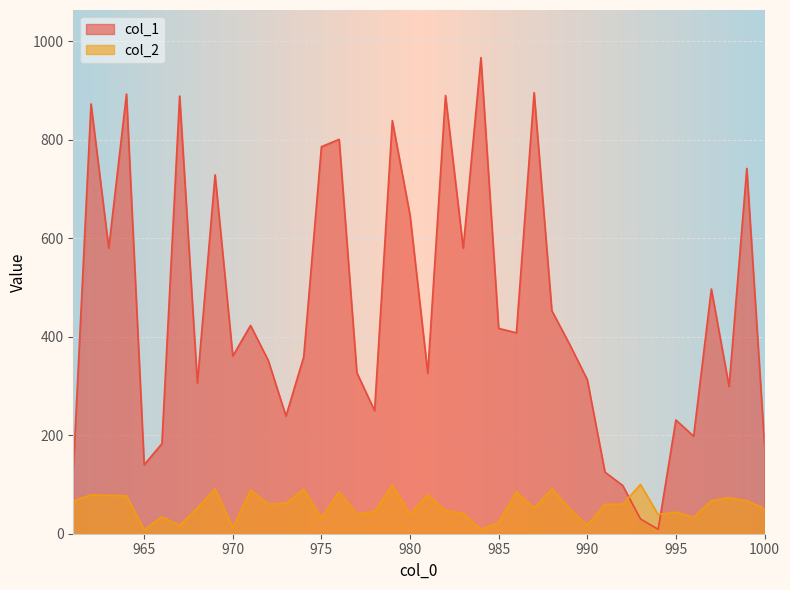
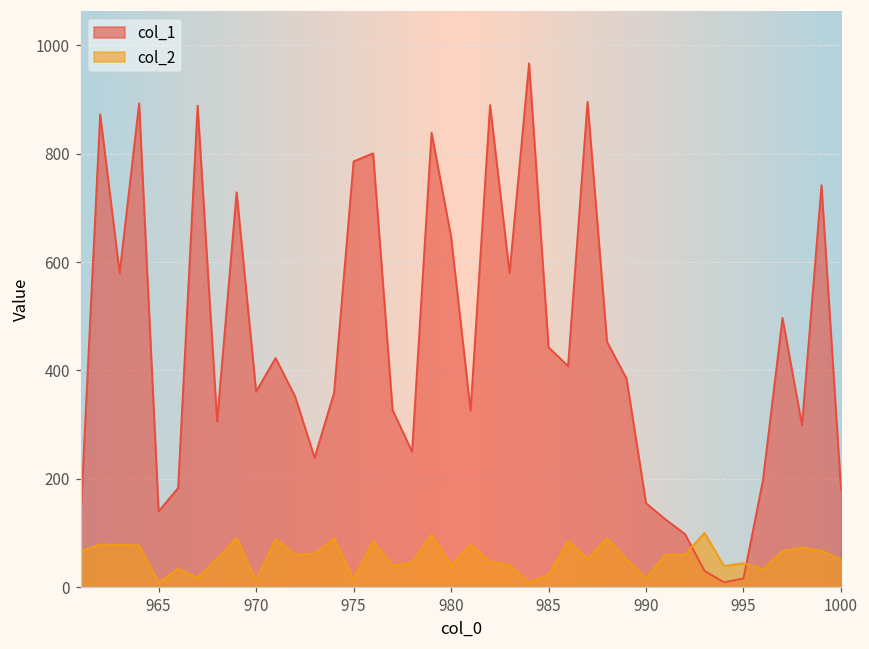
  {
    "col_1": {
      "965": 140,
      "970": 360,
      "975": 790,
      "980": 650,
-     "985": 420,
-     "990": 310,
-     "995": 230,
+     "985": 440,
+     "990": 160,
+     "995": 20,
      "1000": 180
    },
    "col_2": {
      "965": 10,
      "970": 10,
-     "975": 30,
+     "975": 20,
      "980": 40,
      "985": 20,
      "990": 20,
      "995": 40,
      "1000": 50
    }
  }
